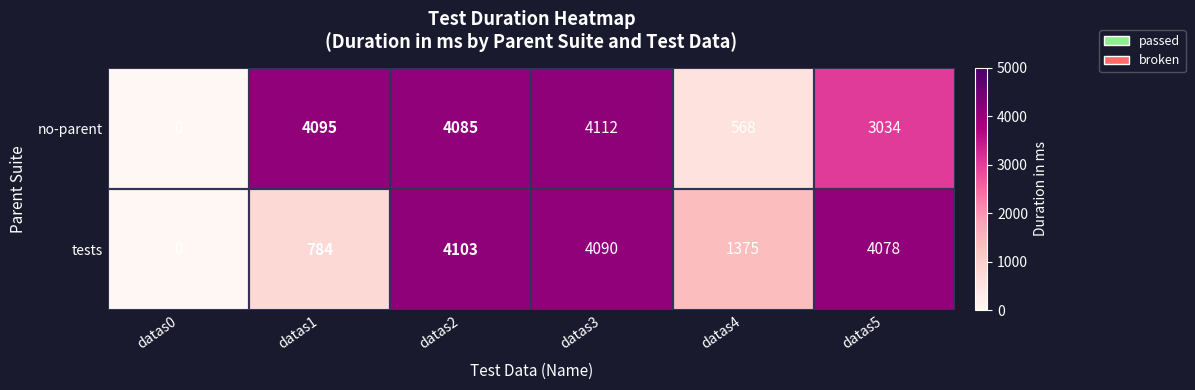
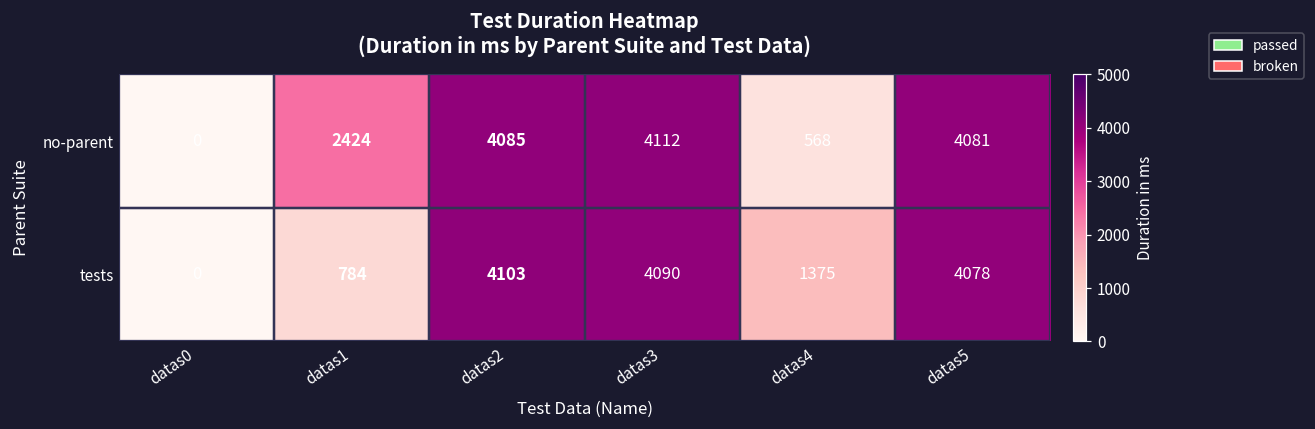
  {
    "no-parent": {
-     "datas1": 4095,
+     "datas1": 2424,
      "datas2": 4085,
      "datas3": 4112,
-     "datas5": 3034
+     "datas5": 4081
    },
    "tests": {
      "datas2": 4103,
      "datas3": 4090,
      "datas4": 1375,
      "datas5": 4078
    }
  }
